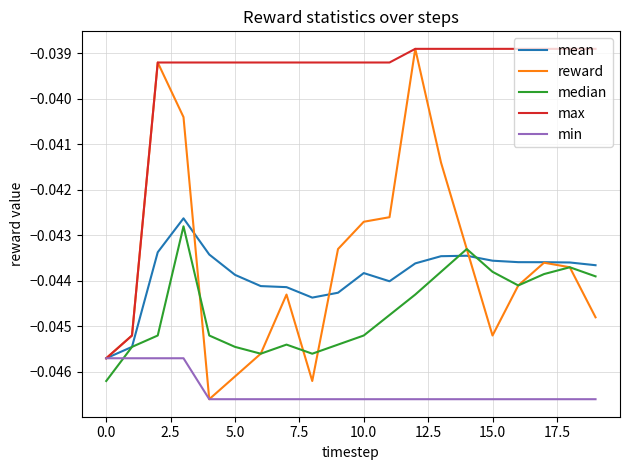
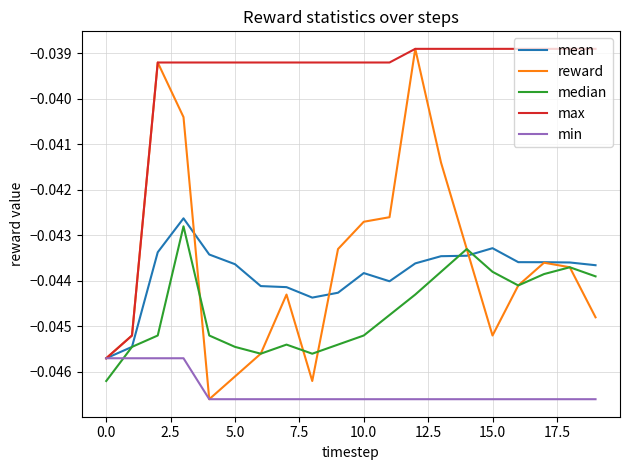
  {
    "mean": {
-     "5.0": -0.0439,
+     "5.0": -0.0436,
      "10.0": -0.0438,
-     "15.0": -0.0436
+     "15.0": -0.0433
    },
    "reward": {
      "5.0": -0.0461,
      "10.0": -0.0427,
      "15.0": -0.0452
    },
    "median": {
      "0.0": -0.0462,
      "5.0": -0.0455,
      "10.0": -0.0452,
      "15.0": -0.0438
    },
    "max": {
      "5.0": -0.0392,
      "10.0": -0.0392,
      "15.0": -0.0389
    },
    "min": {
      "5.0": -0.0466,
      "10.0": -0.0466,
      "15.0": -0.0466
    }
  }
